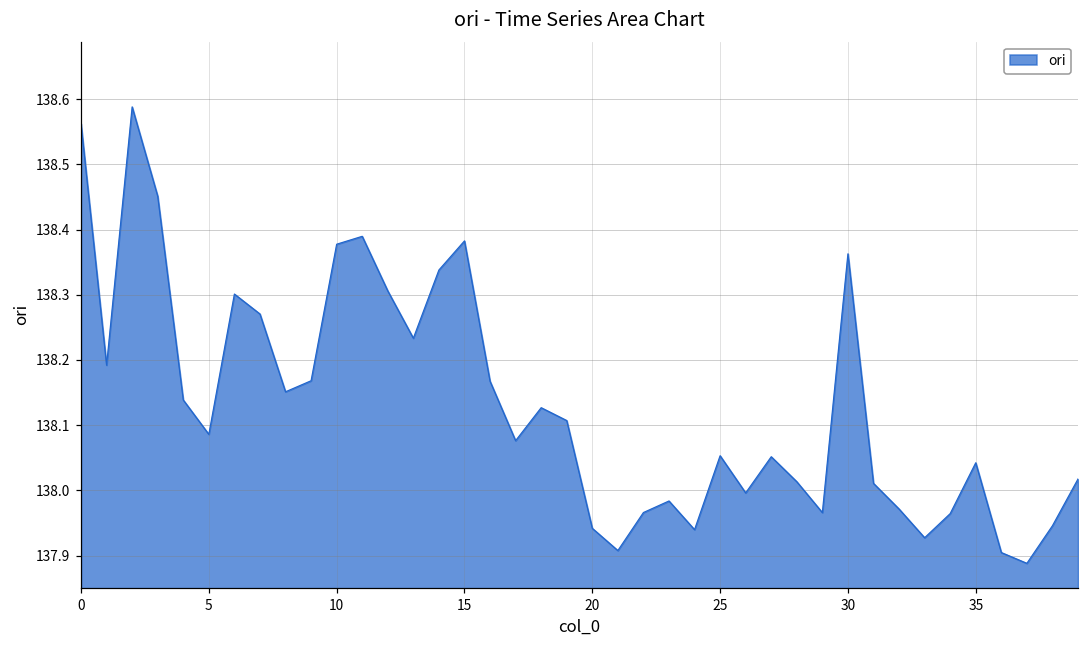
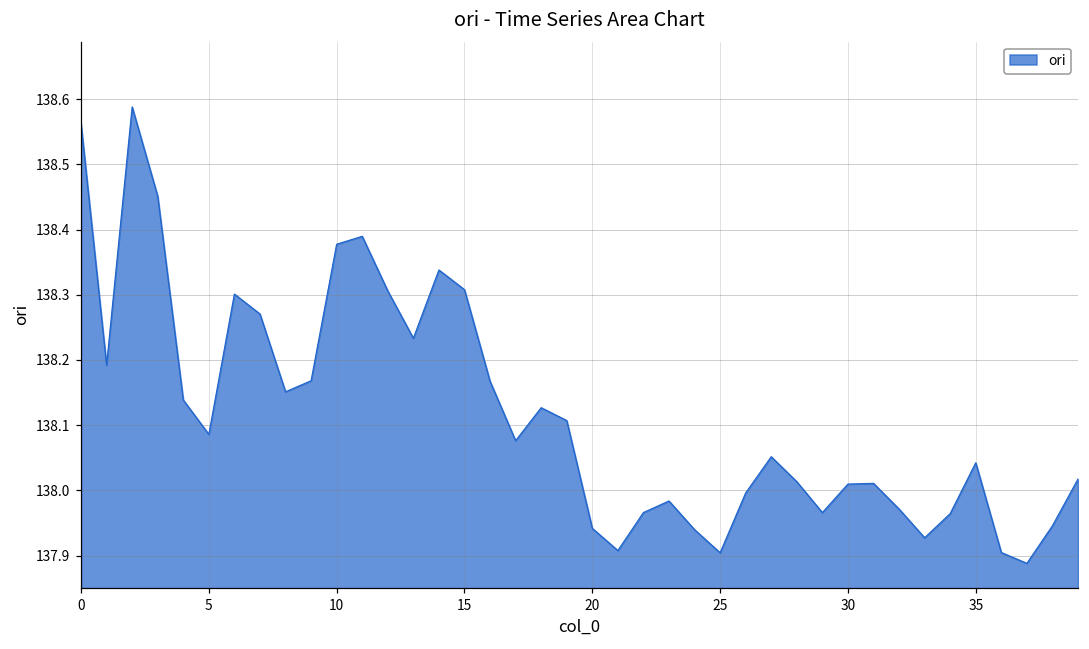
  {
    "0": 138.56,
    "5": 138.09,
    "10": 138.38,
-   "15": 138.38,
+   "15": 138.31,
    "20": 137.94,
-   "25": 138.05,
-   "30": 138.36,
+   "25": 137.90,
+   "30": 138.01,
    "35": 138.04
  }
